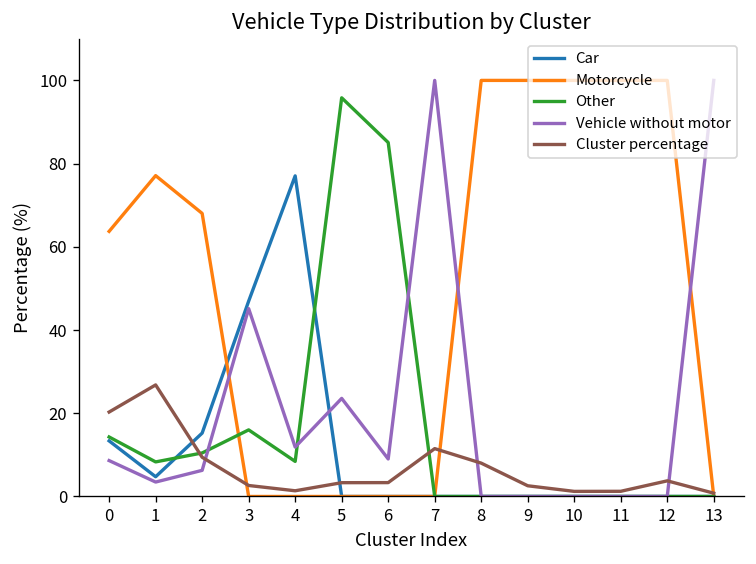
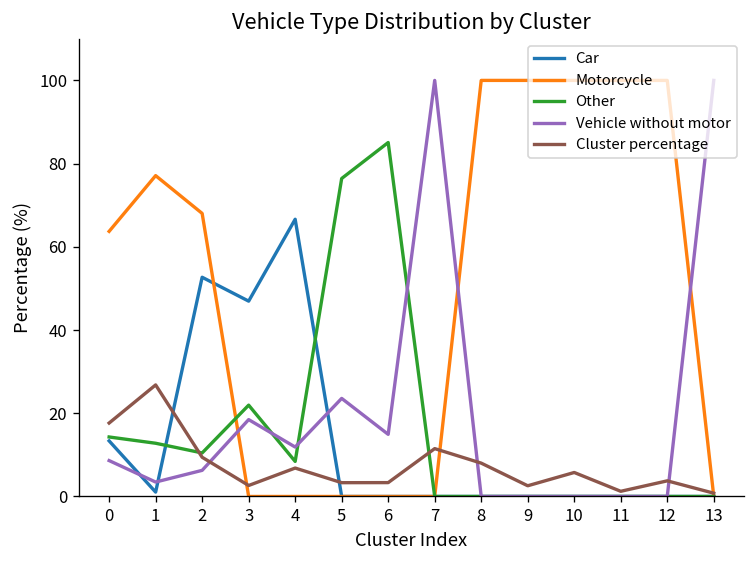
  {
    "Car": {
      "0": 13,
-     "1": 5,
-     "2": 15,
+     "1": 1,
+     "2": 53,
      "3": 47,
-     "4": 77
+     "4": 67
    },
    "Motorcycle": {
      "0": 64,
      "1": 77,
      "2": 68,
      "3": 0,
      "4": 0,
      "8": 100
    },
    "Other": {
      "0": 14,
-     "1": 8,
+     "1": 13,
      "2": 10,
-     "3": 16,
+     "3": 22,
      "4": 8,
-     "5": 96,
+     "5": 76,
      "6": 85
    },
    "Vehicle without motor": {
      "0": 9,
      "1": 3,
      "2": 6,
-     "3": 45,
+     "3": 18,
      "4": 12,
      "5": 24,
-     "6": 9,
+     "6": 15,
      "7": 100
    },
    "Cluster percentage": {
-     "0": 20,
+     "0": 18,
      "1": 27,
      "2": 9,
      "3": 3,
-     "4": 1,
+     "4": 7,
      "5": 3,
      "6": 3,
      "7": 12,
      "8": 8,
      "9": 3,
-     "10": 1,
+     "10": 6,
      "11": 1,
      "12": 4,
      "13": 1
    }
  }
